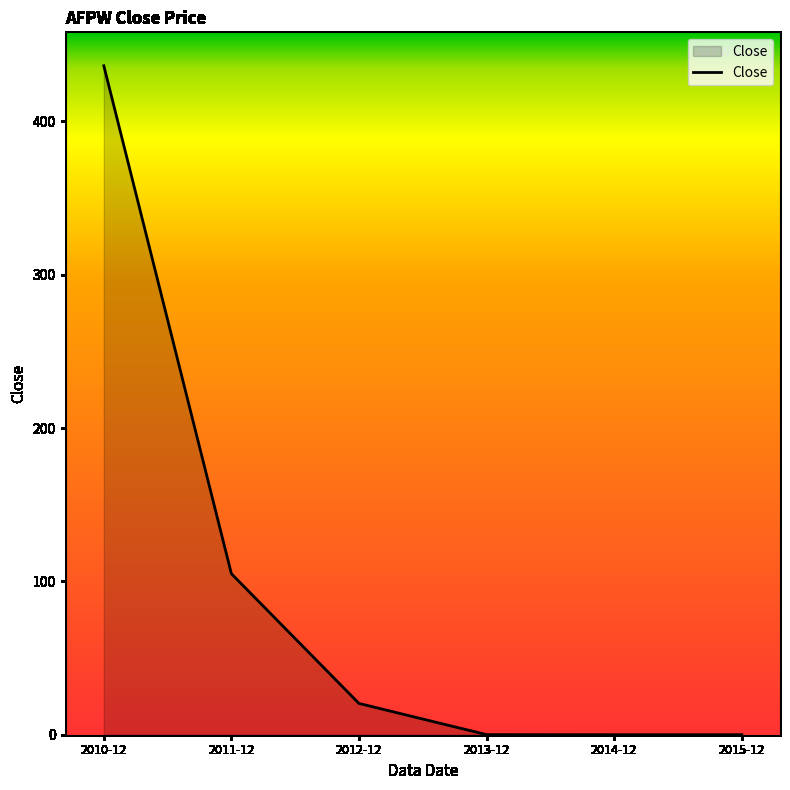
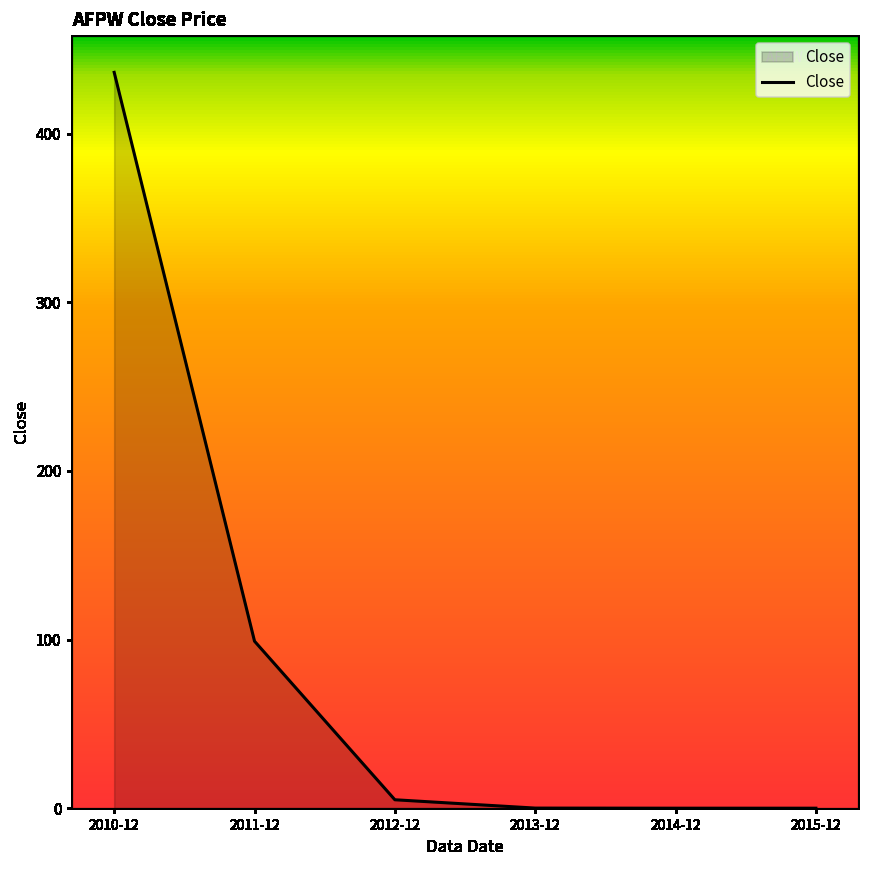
  {
    "2010-12": 436,
-   "2011-12": 105,
-   "2012-12": 20,
+   "2011-12": 99,
+   "2012-12": 5,
    "2013-12": 0,
    "2014-12": 0,
    "2015-12": 0
  }
